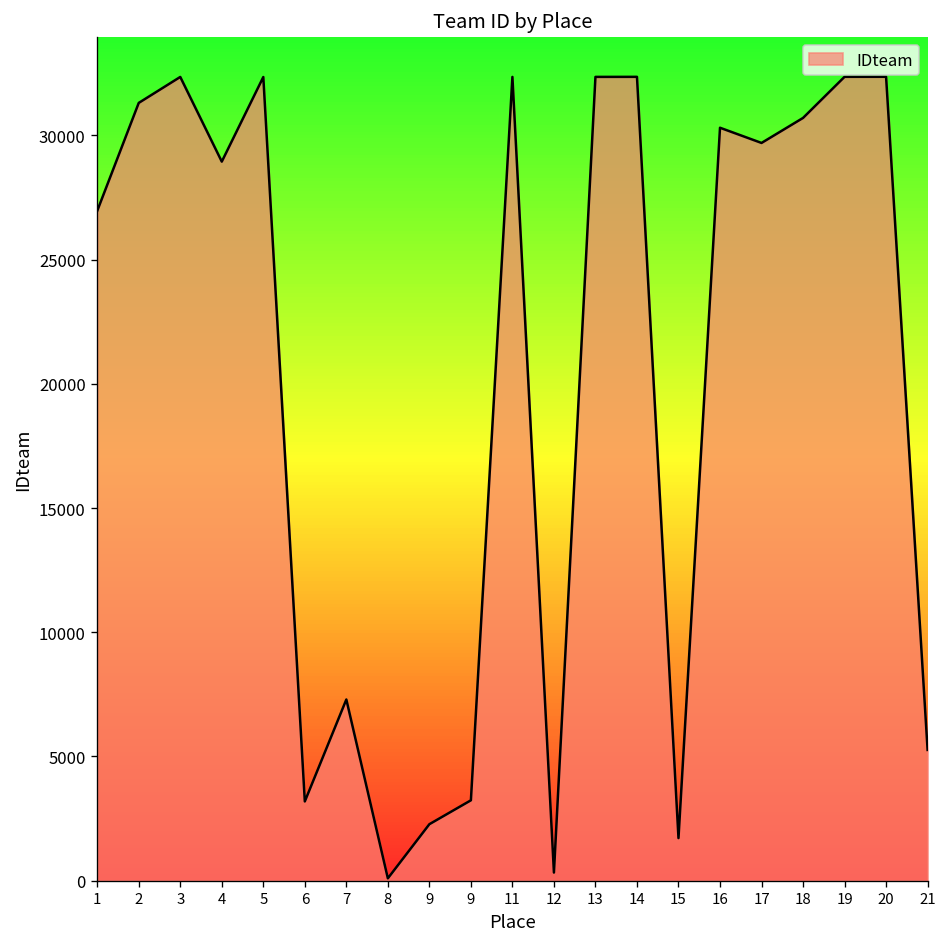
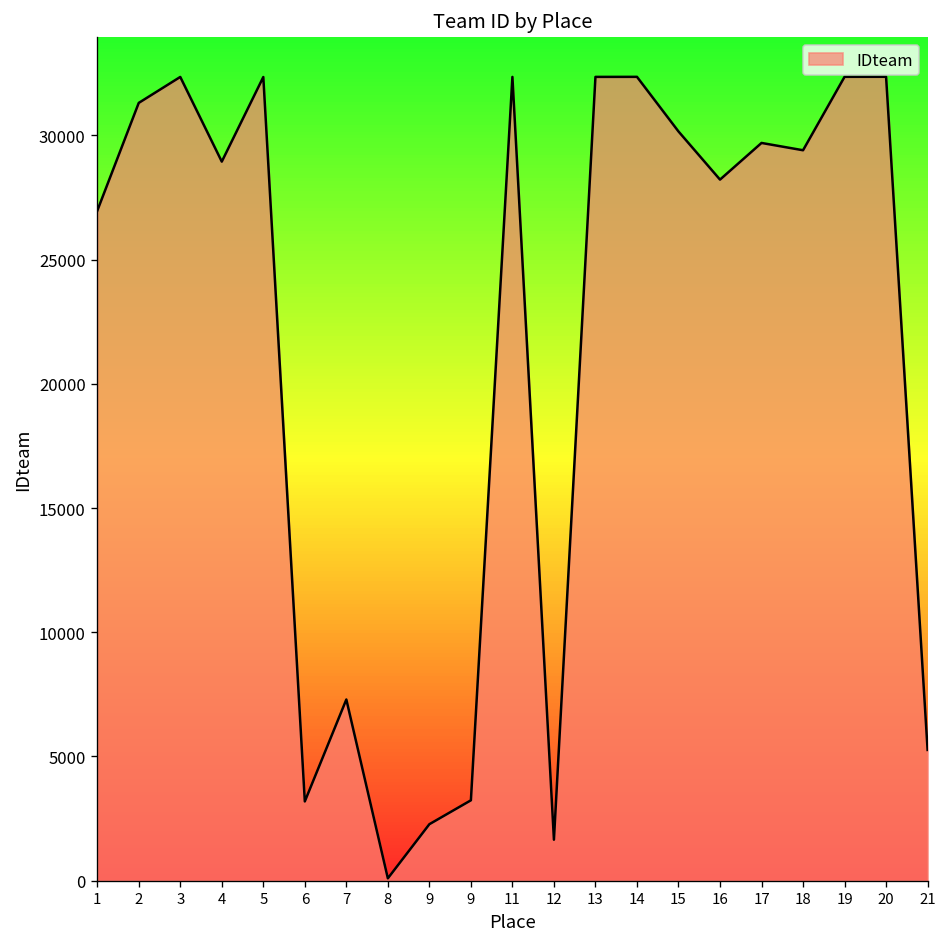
  {
    "1": 27000,
    "2": 31300,
    "3": 32400,
    "4": 28900,
    "5": 32400,
    "6": 3200,
    "7": 7300,
    "8": 100,
    "11": 32400,
-   "12": 300,
+   "12": 1600,
    "13": 32400,
    "14": 32400,
-   "15": 1700,
-   "16": 30300,
+   "15": 30200,
+   "16": 28200,
    "17": 29700,
-   "18": 30700,
+   "18": 29400,
    "19": 32400,
    "20": 32400,
    "21": 5300
  }
